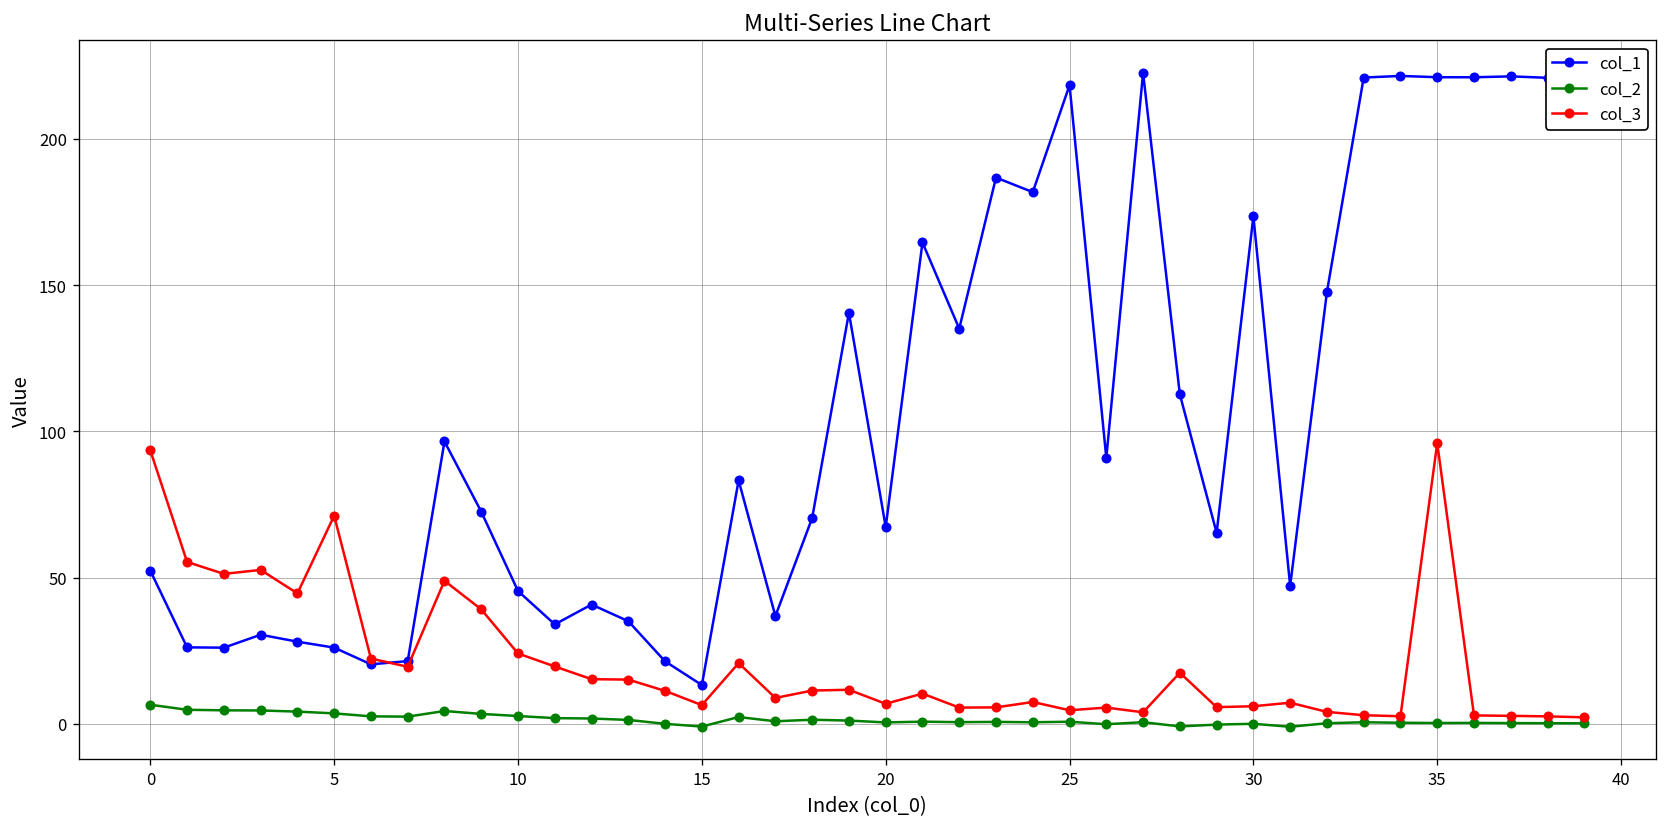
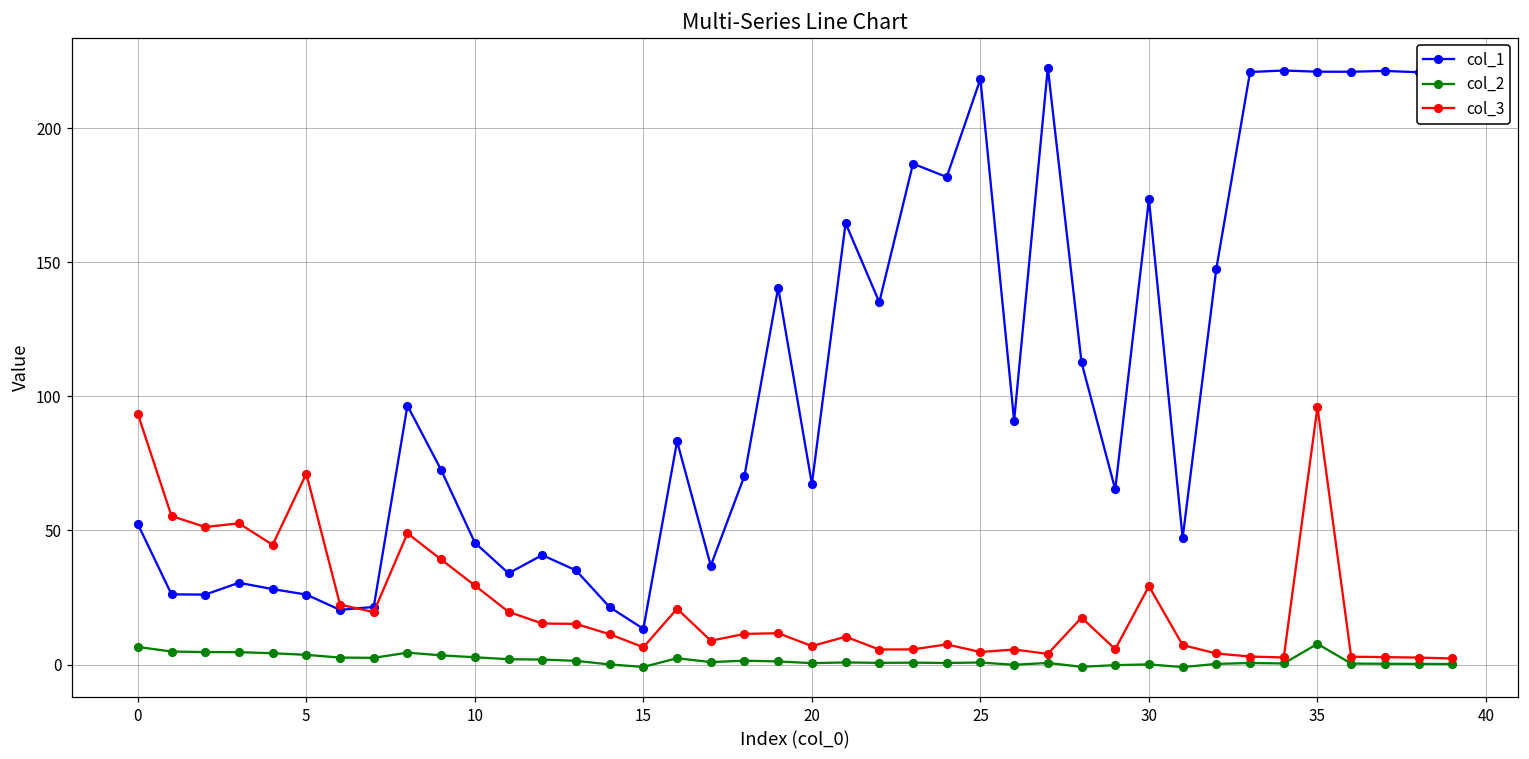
  {
    "col_1": {
      "0": 52,
      "5": 26,
      "10": 45,
      "15": 13,
      "20": 67,
      "25": 218,
      "30": 174,
      "35": 221
    },
    "col_2": {
      "0": 7,
      "5": 4,
      "10": 3,
      "15": -1,
      "20": 1,
      "25": 1,
      "30": 0,
-     "35": 0
+     "35": 8
    },
    "col_3": {
      "0": 93,
      "5": 71,
-     "10": 24,
+     "10": 29,
      "15": 6,
      "20": 7,
      "25": 5,
-     "30": 6,
+     "30": 29,
      "35": 96
    }
  }
